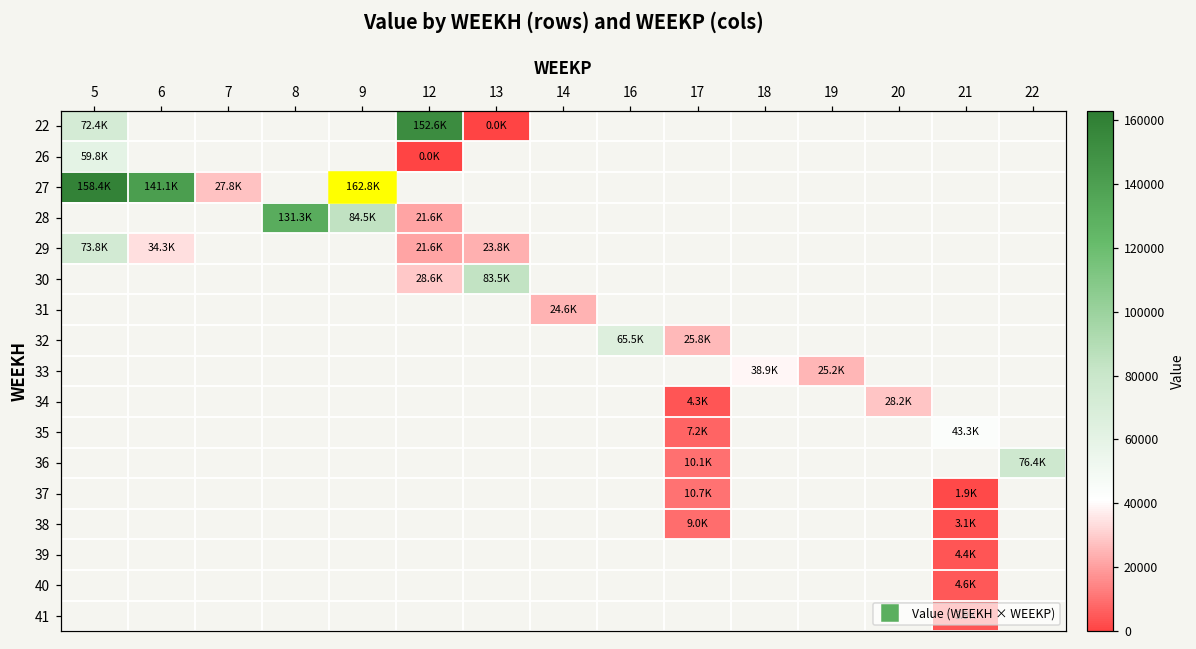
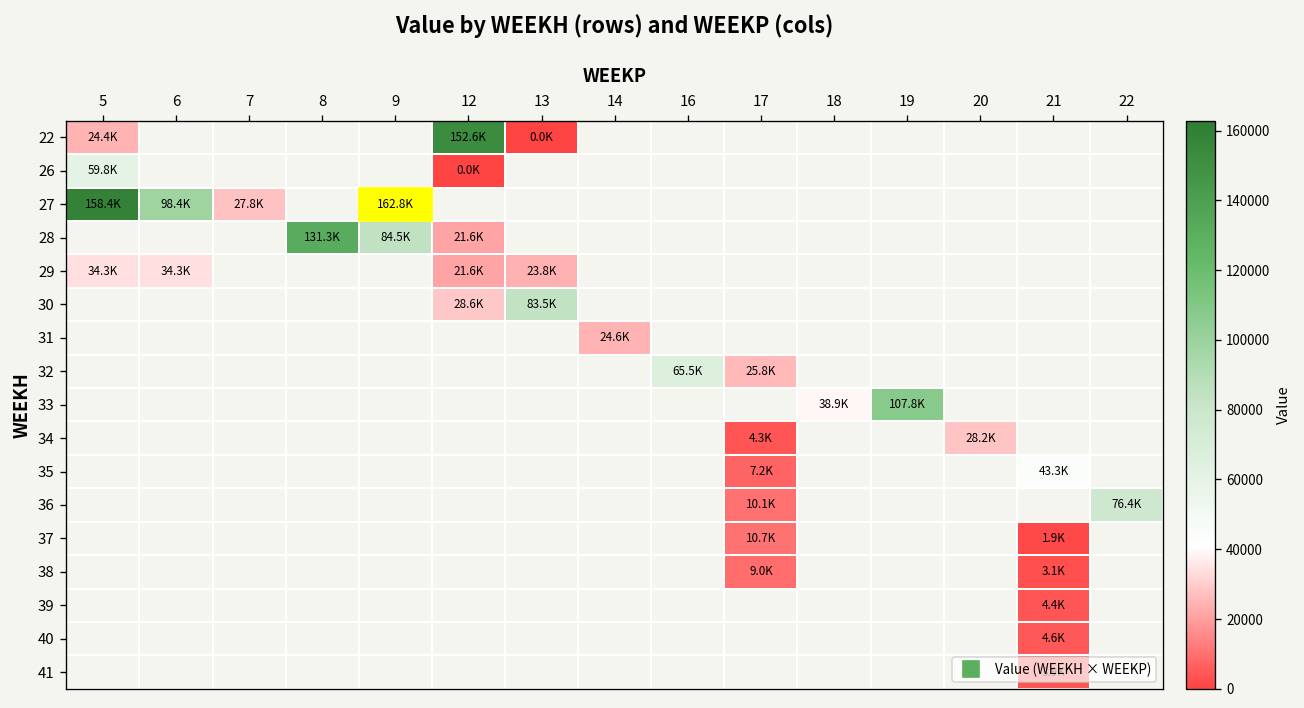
  {
    "22": {
-     "5": "72.4K",
+     "5": "24.4K",
      "12": "152.6K",
      "13": "0.0K"
    },
    "26": {
      "5": "59.8K",
      "12": "0.0K"
    },
    "27": {
      "5": "158.4K",
-     "6": "141.1K",
+     "6": "98.4K",
      "7": "27.8K"
    },
    "28": {
      "8": "131.3K",
      "9": "84.5K",
      "12": "21.6K"
    },
    "29": {
-     "5": "73.8K",
+     "5": "34.3K",
      "6": "34.3K",
      "12": "21.6K",
      "13": "23.8K"
    },
    "30": {
      "12": "28.6K",
      "13": "83.5K"
    },
    "31": {
      "14": "24.6K"
    },
    "32": {
      "16": "65.5K",
      "17": "25.8K"
    },
    "33": {
      "18": "38.9K",
-     "19": "25.2K"
+     "19": "107.8K"
    },
    "34": {
      "17": "4.3K",
      "20": "28.2K"
    },
    "35": {
      "17": "7.2K",
      "21": "43.3K"
    },
    "36": {
      "17": "10.1K",
      "22": "76.4K"
    },
    "37": {
      "17": "10.7K",
      "21": "1.9K"
    },
    "38": {
      "17": "9.0K",
      "21": "3.1K"
    },
    "39": {
      "21": "4.4K"
    },
    "40": {
      "21": "4.6K"
    }
  }
